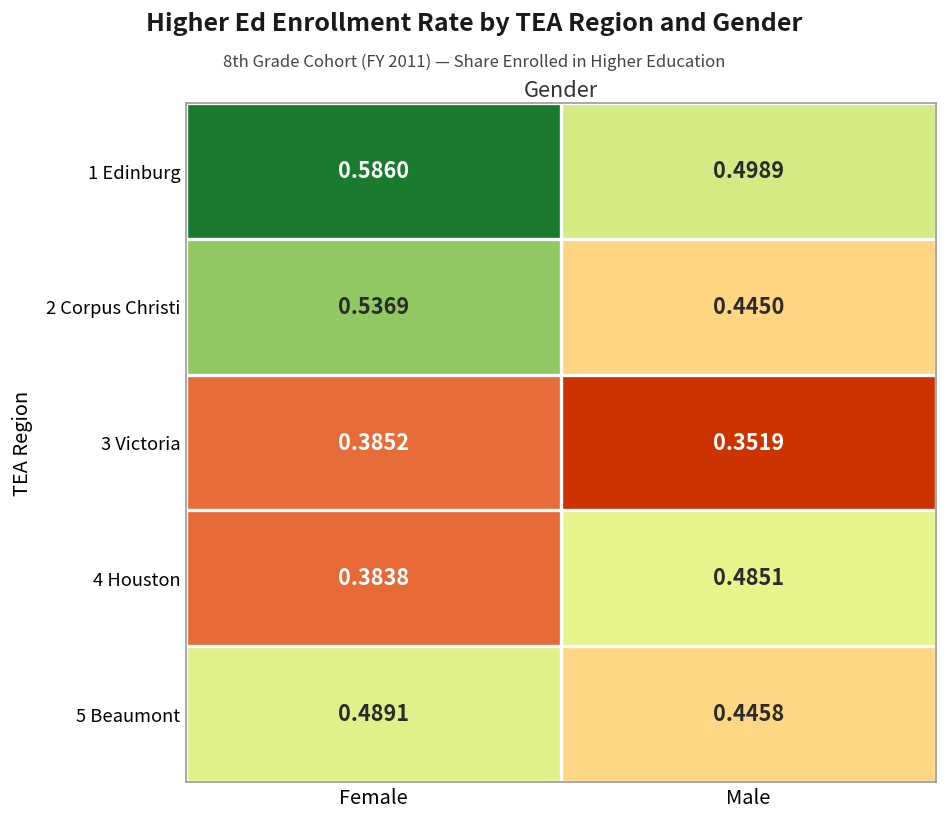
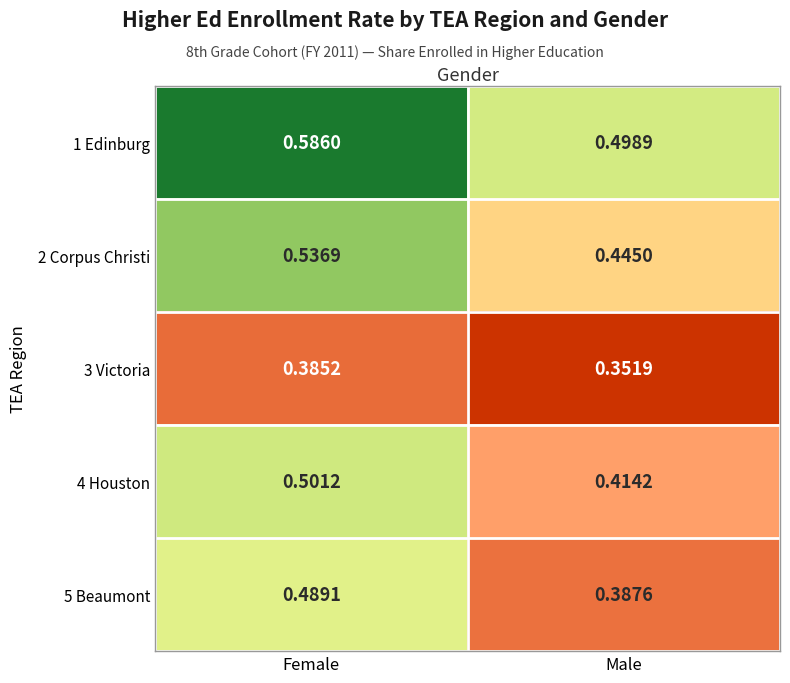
  {
    "1 Edinburg": {
      "Female": 0.5860,
      "Male": 0.4989
    },
    "2 Corpus Christi": {
      "Female": 0.5369,
      "Male": 0.4450
    },
    "3 Victoria": {
      "Female": 0.3852,
      "Male": 0.3519
    },
    "4 Houston": {
-     "Female": 0.3838,
-     "Male": 0.4851
+     "Female": 0.5012,
+     "Male": 0.4142
    },
    "5 Beaumont": {
      "Female": 0.4891,
-     "Male": 0.4458
+     "Male": 0.3876
    }
  }
